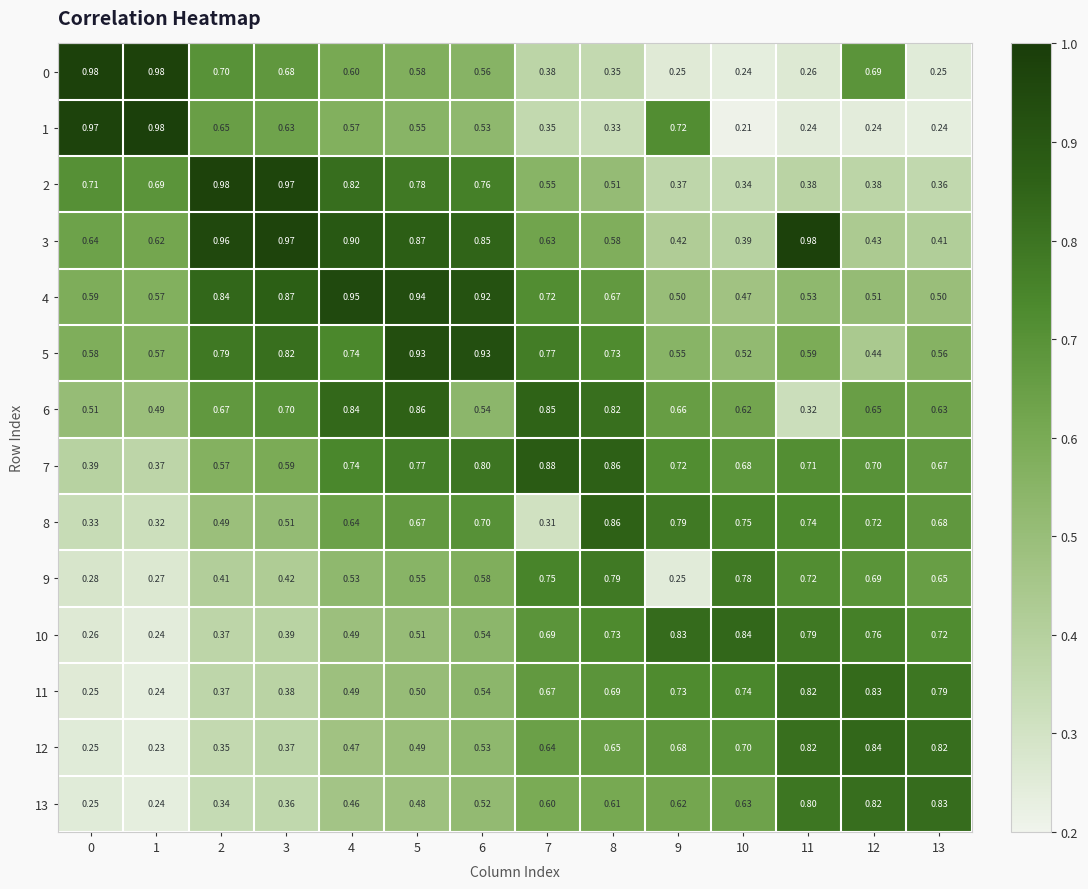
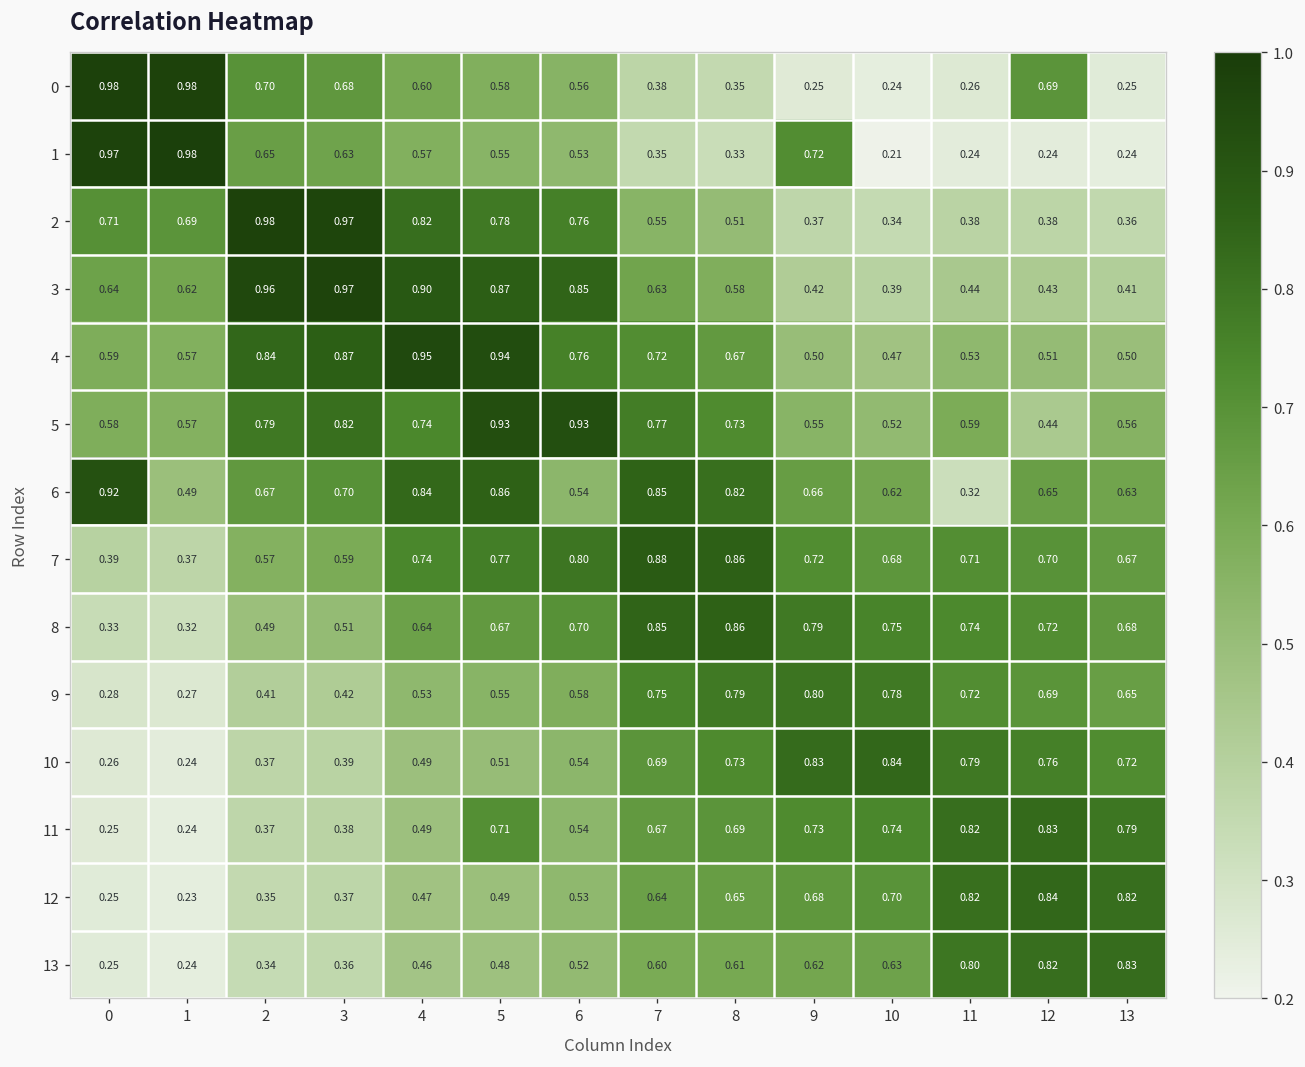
  {
    "0": {
      "0": 0.98,
      "1": 0.98,
      "2": 0.70,
      "3": 0.68,
      "4": 0.60,
      "5": 0.58,
      "6": 0.56,
      "7": 0.38,
      "8": 0.35,
      "9": 0.25,
      "10": 0.24,
      "11": 0.26,
      "12": 0.69,
      "13": 0.25
    },
    "1": {
      "0": 0.97,
      "1": 0.98,
      "2": 0.65,
      "3": 0.63,
      "4": 0.57,
      "5": 0.55,
      "6": 0.53,
      "7": 0.35,
      "8": 0.33,
      "9": 0.72,
      "10": 0.21,
      "11": 0.24,
      "12": 0.24,
      "13": 0.24
    },
    "2": {
      "0": 0.71,
      "1": 0.69,
      "2": 0.98,
      "3": 0.97,
      "4": 0.82,
      "5": 0.78,
      "6": 0.76,
      "7": 0.55,
      "8": 0.51,
      "9": 0.37,
      "10": 0.34,
      "11": 0.38,
      "12": 0.38,
      "13": 0.36
    },
    "3": {
      "0": 0.64,
      "1": 0.62,
      "2": 0.96,
      "3": 0.97,
      "4": 0.90,
      "5": 0.87,
      "6": 0.85,
      "7": 0.63,
      "8": 0.58,
      "9": 0.42,
      "10": 0.39,
-     "11": 0.98,
+     "11": 0.44,
      "12": 0.43,
      "13": 0.41
    },
    "4": {
      "0": 0.59,
      "1": 0.57,
      "2": 0.84,
      "3": 0.87,
      "4": 0.95,
      "5": 0.94,
-     "6": 0.92,
+     "6": 0.76,
      "7": 0.72,
      "8": 0.67,
      "9": 0.50,
      "10": 0.47,
      "11": 0.53,
      "12": 0.51,
      "13": 0.50
    },
    "5": {
      "0": 0.58,
      "1": 0.57,
      "2": 0.79,
      "3": 0.82,
      "4": 0.74,
      "5": 0.93,
      "6": 0.93,
      "7": 0.77,
      "8": 0.73,
      "9": 0.55,
      "10": 0.52,
      "11": 0.59,
      "12": 0.44,
      "13": 0.56
    },
    "6": {
-     "0": 0.51,
+     "0": 0.92,
      "1": 0.49,
      "2": 0.67,
      "3": 0.70,
      "4": 0.84,
      "5": 0.86,
      "6": 0.54,
      "7": 0.85,
      "8": 0.82,
      "9": 0.66,
      "10": 0.62,
      "11": 0.32,
      "12": 0.65,
      "13": 0.63
    },
    "7": {
      "0": 0.39,
      "1": 0.37,
      "2": 0.57,
      "3": 0.59,
      "4": 0.74,
      "5": 0.77,
      "6": 0.80,
      "7": 0.88,
      "8": 0.86,
      "9": 0.72,
      "10": 0.68,
      "11": 0.71,
      "12": 0.70,
      "13": 0.67
    },
    "8": {
      "0": 0.33,
      "1": 0.32,
      "2": 0.49,
      "3": 0.51,
      "4": 0.64,
      "5": 0.67,
      "6": 0.70,
-     "7": 0.31,
+     "7": 0.85,
      "8": 0.86,
      "9": 0.79,
      "10": 0.75,
      "11": 0.74,
      "12": 0.72,
      "13": 0.68
    },
    "9": {
      "0": 0.28,
      "1": 0.27,
      "2": 0.41,
      "3": 0.42,
      "4": 0.53,
      "5": 0.55,
      "6": 0.58,
      "7": 0.75,
      "8": 0.79,
-     "9": 0.25,
+     "9": 0.80,
      "10": 0.78,
      "11": 0.72,
      "12": 0.69,
      "13": 0.65
    },
    "10": {
      "0": 0.26,
      "1": 0.24,
      "2": 0.37,
      "3": 0.39,
      "4": 0.49,
      "5": 0.51,
      "6": 0.54,
      "7": 0.69,
      "8": 0.73,
      "9": 0.83,
      "10": 0.84,
      "11": 0.79,
      "12": 0.76,
      "13": 0.72
    },
    "11": {
      "0": 0.25,
      "1": 0.24,
      "2": 0.37,
      "3": 0.38,
      "4": 0.49,
-     "5": 0.50,
+     "5": 0.71,
      "6": 0.54,
      "7": 0.67,
      "8": 0.69,
      "9": 0.73,
      "10": 0.74,
      "11": 0.82,
      "12": 0.83,
      "13": 0.79
    },
    "12": {
      "0": 0.25,
      "1": 0.23,
      "2": 0.35,
      "3": 0.37,
      "4": 0.47,
      "5": 0.49,
      "6": 0.53,
      "7": 0.64,
      "8": 0.65,
      "9": 0.68,
      "10": 0.70,
      "11": 0.82,
      "12": 0.84,
      "13": 0.82
    },
    "13": {
      "0": 0.25,
      "1": 0.24,
      "2": 0.34,
      "3": 0.36,
      "4": 0.46,
      "5": 0.48,
      "6": 0.52,
      "7": 0.60,
      "8": 0.61,
      "9": 0.62,
      "10": 0.63,
      "11": 0.80,
      "12": 0.82,
      "13": 0.83
    }
  }
